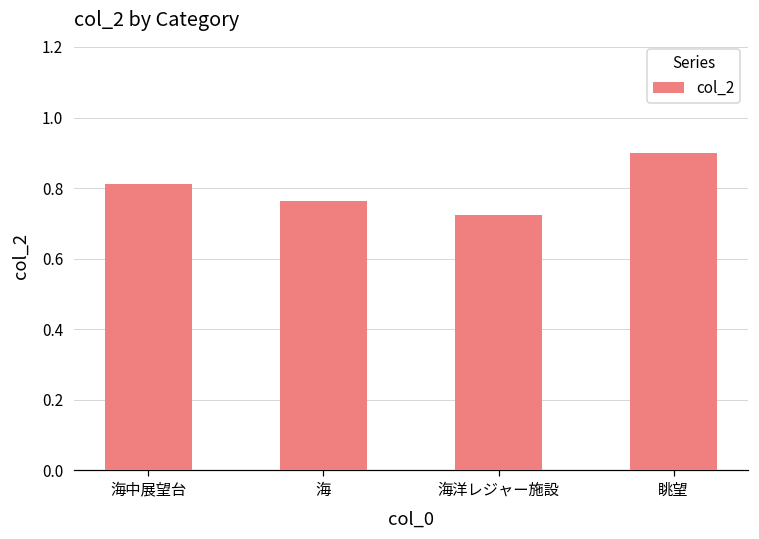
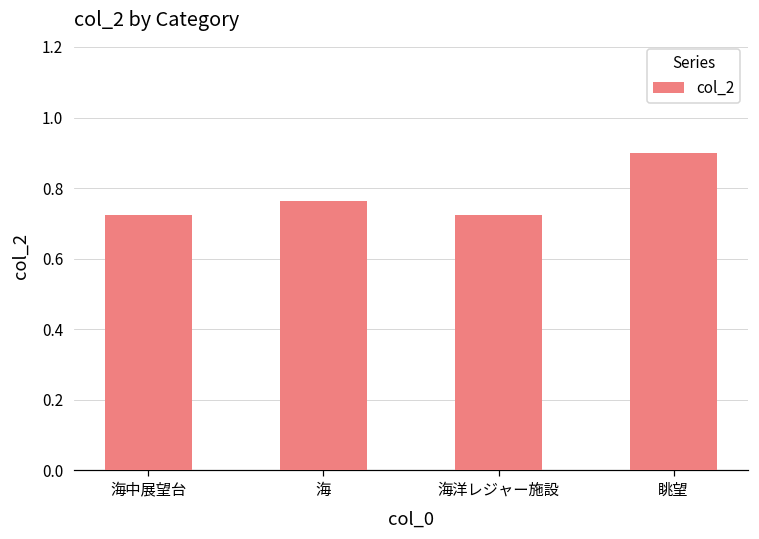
  {
-   "海中展望台": 0.81,
+   "海中展望台": 0.73,
    "海": 0.76,
    "海洋レジャー施設": 0.73,
    "眺望": 0.90
  }
